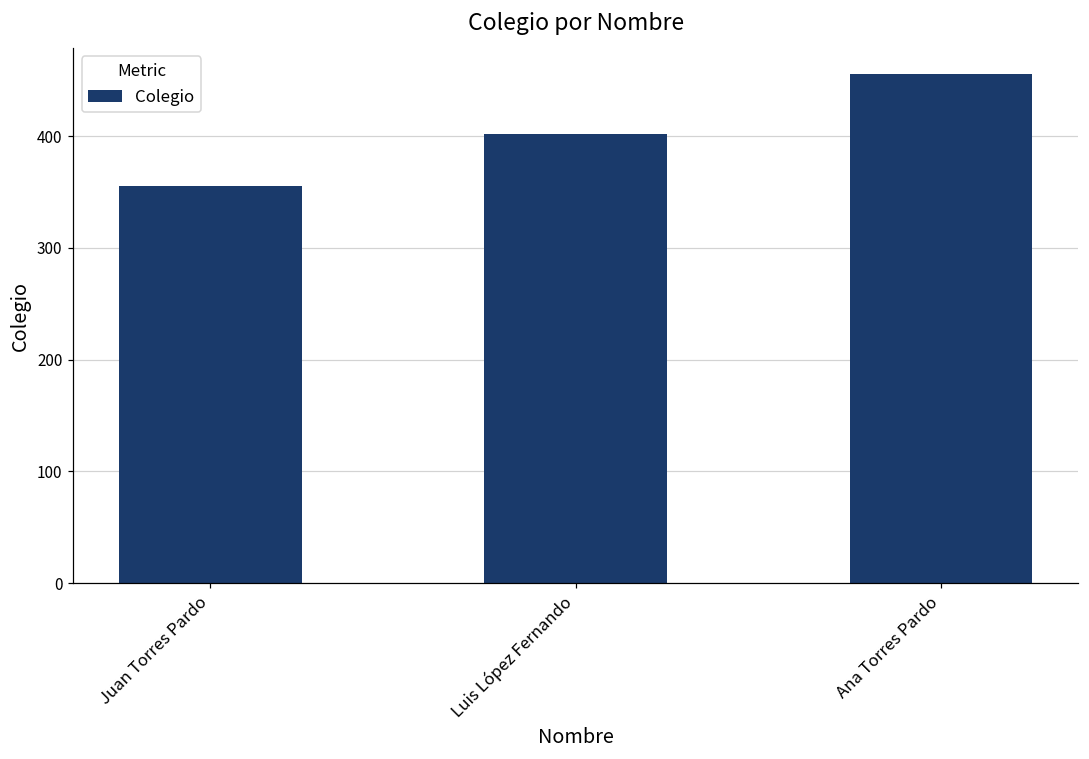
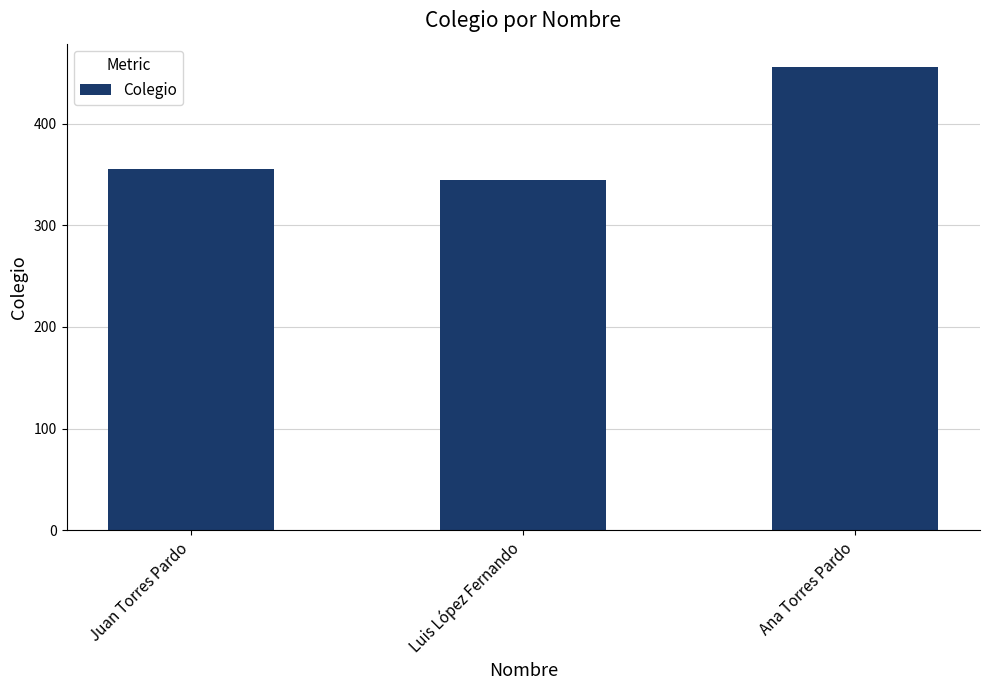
  {
    "Juan Torres Pardo": 355,
-   "Luis López Fernando": 402,
+   "Luis López Fernando": 345,
    "Ana Torres Pardo": 456
  }
